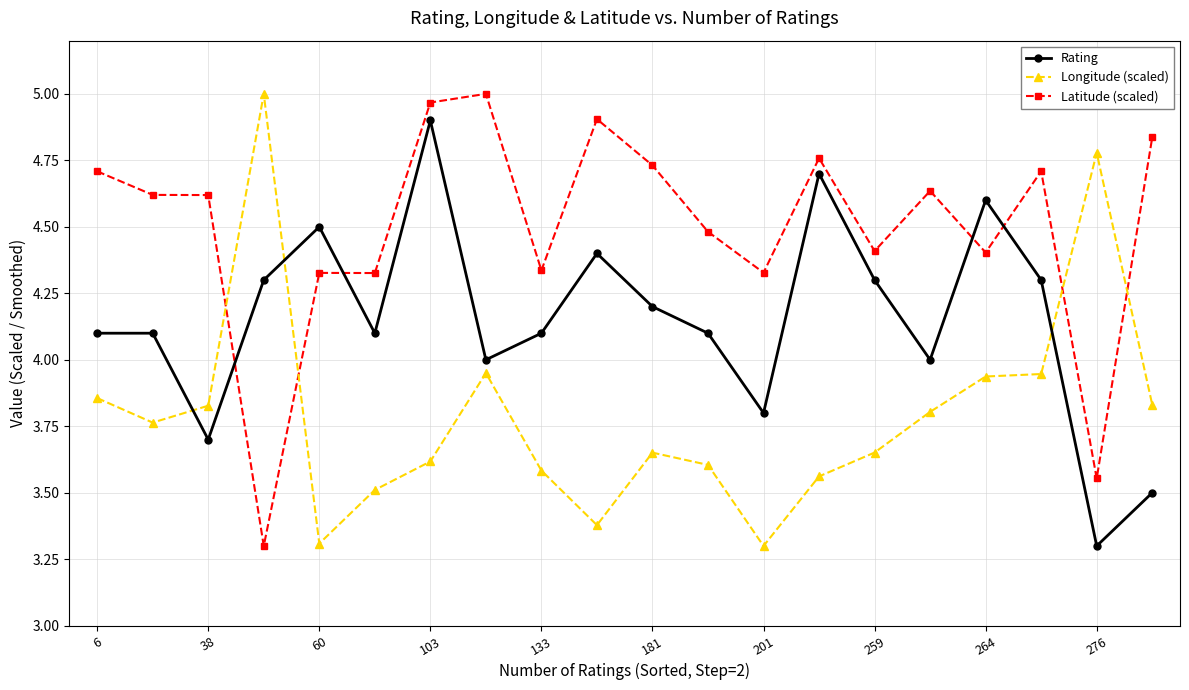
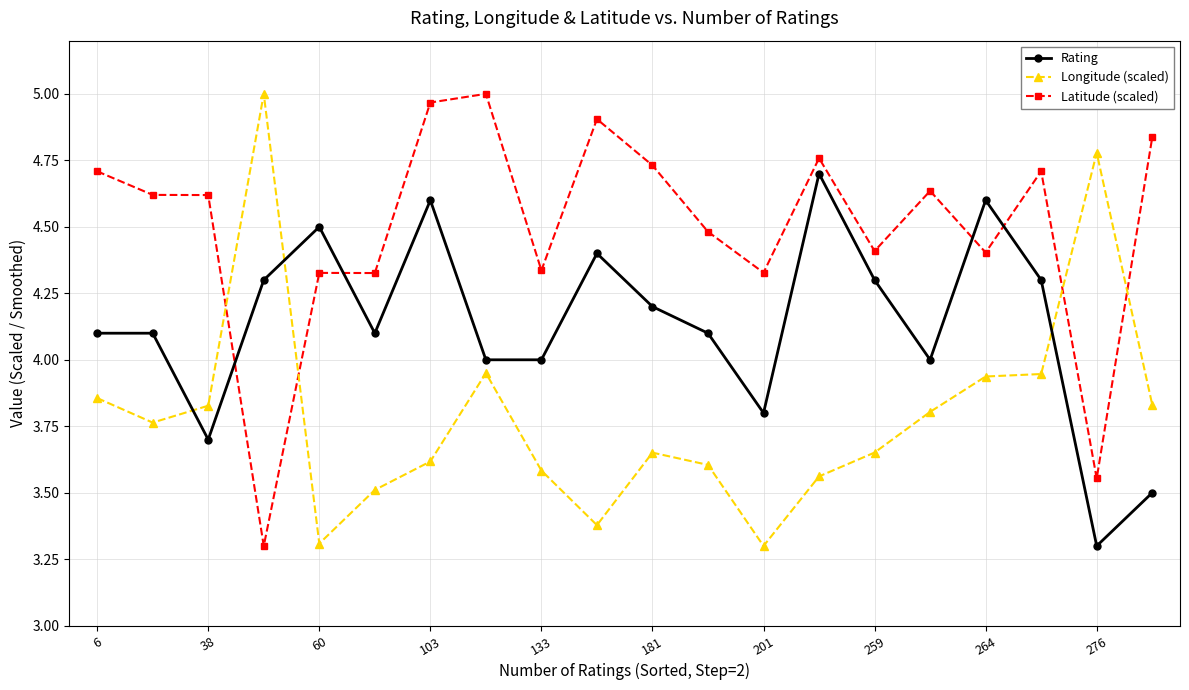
  {
    "Rating": {
      "6": 4.1,
      "38": 3.7,
      "60": 4.5,
-     "103": 4.9,
-     "133": 4.1,
+     "103": 4.6,
+     "133": 4.0,
      "181": 4.2,
      "201": 3.8,
      "259": 4.3,
      "264": 4.6,
      "276": 3.3
    },
    "Longitude (scaled)": {
      "6": 3.86,
      "38": 3.83,
      "60": 3.3,
      "103": 3.62,
      "133": 3.58,
      "181": 3.65,
      "201": 3.3,
      "259": 3.65,
      "264": 3.94,
      "276": 4.78
    },
    "Latitude (scaled)": {
      "6": 4.7,
      "38": 4.62,
      "60": 4.33,
      "103": 4.97,
      "133": 4.34,
      "181": 4.73,
      "201": 4.33,
      "259": 4.4,
      "264": 4.4,
      "276": 3.55
    }
  }
